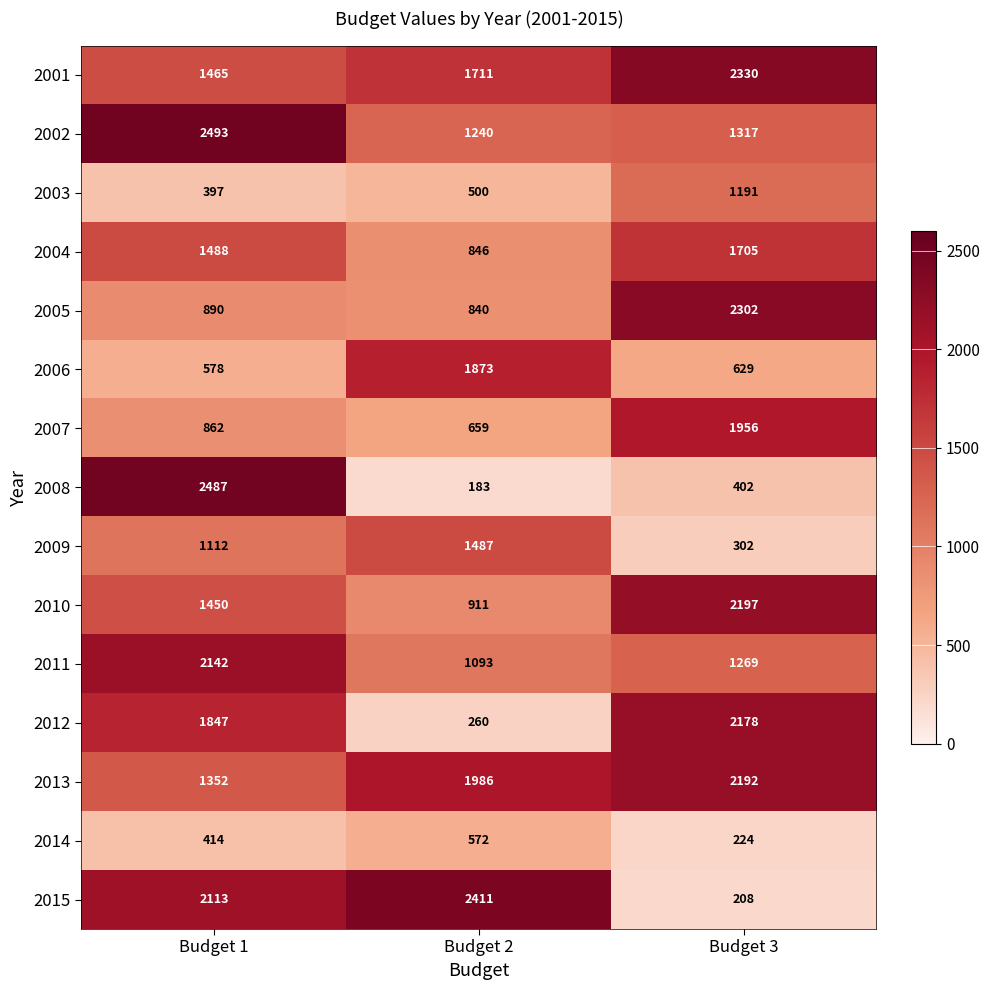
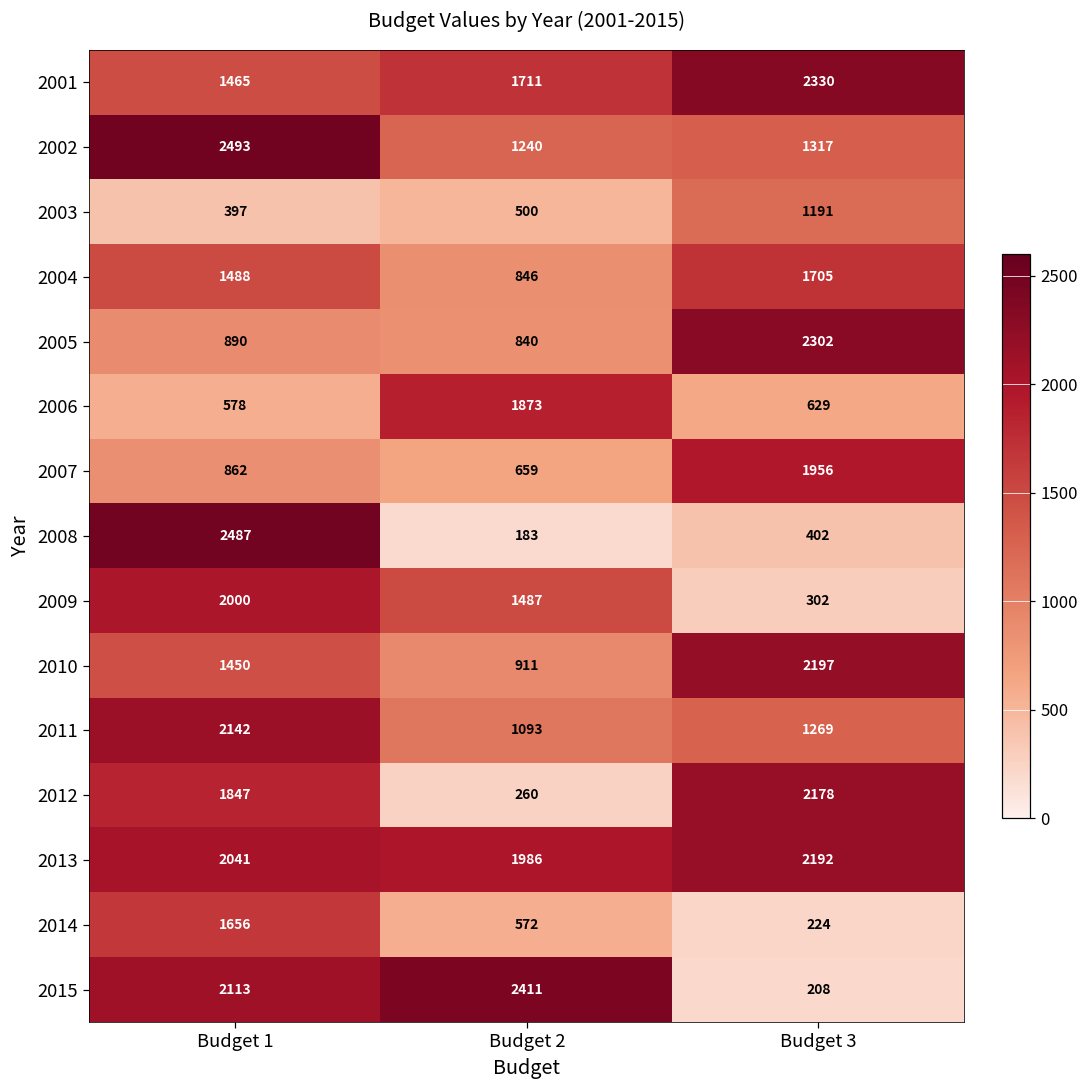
  {
    "2001": {
      "Budget 1": 1465,
      "Budget 2": 1711,
      "Budget 3": 2330
    },
    "2002": {
      "Budget 1": 2493,
      "Budget 2": 1240,
      "Budget 3": 1317
    },
    "2003": {
      "Budget 1": 397,
      "Budget 2": 500,
      "Budget 3": 1191
    },
    "2004": {
      "Budget 1": 1488,
      "Budget 2": 846,
      "Budget 3": 1705
    },
    "2005": {
      "Budget 1": 890,
      "Budget 2": 840,
      "Budget 3": 2302
    },
    "2006": {
      "Budget 1": 578,
      "Budget 2": 1873,
      "Budget 3": 629
    },
    "2007": {
      "Budget 1": 862,
      "Budget 2": 659,
      "Budget 3": 1956
    },
    "2008": {
      "Budget 1": 2487,
      "Budget 2": 183,
      "Budget 3": 402
    },
    "2009": {
-     "Budget 1": 1112,
+     "Budget 1": 2000,
      "Budget 2": 1487,
      "Budget 3": 302
    },
    "2010": {
      "Budget 1": 1450,
      "Budget 2": 911,
      "Budget 3": 2197
    },
    "2011": {
      "Budget 1": 2142,
      "Budget 2": 1093,
      "Budget 3": 1269
    },
    "2012": {
      "Budget 1": 1847,
      "Budget 2": 260,
      "Budget 3": 2178
    },
    "2013": {
-     "Budget 1": 1352,
+     "Budget 1": 2041,
      "Budget 2": 1986,
      "Budget 3": 2192
    },
    "2014": {
-     "Budget 1": 414,
+     "Budget 1": 1656,
      "Budget 2": 572,
      "Budget 3": 224
    },
    "2015": {
      "Budget 1": 2113,
      "Budget 2": 2411,
      "Budget 3": 208
    }
  }
